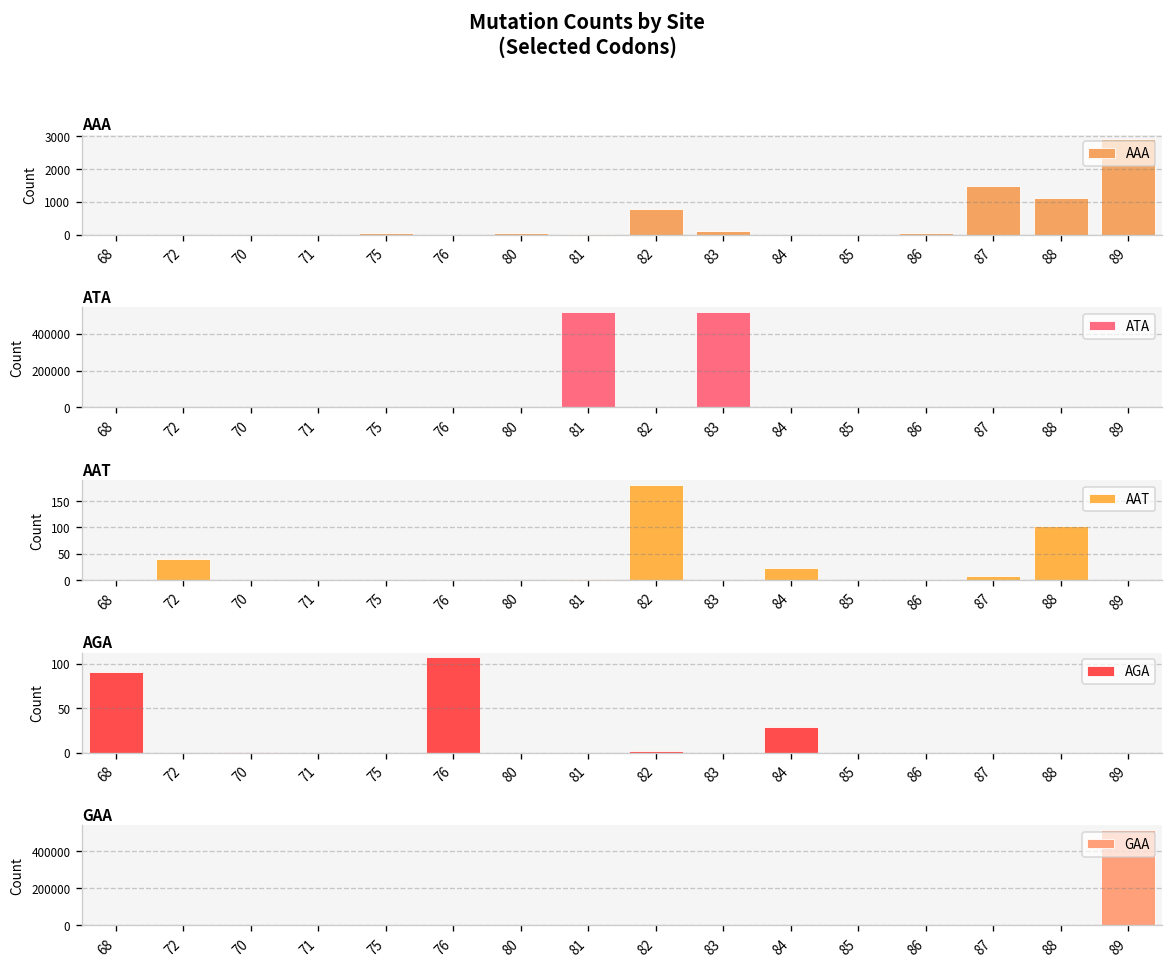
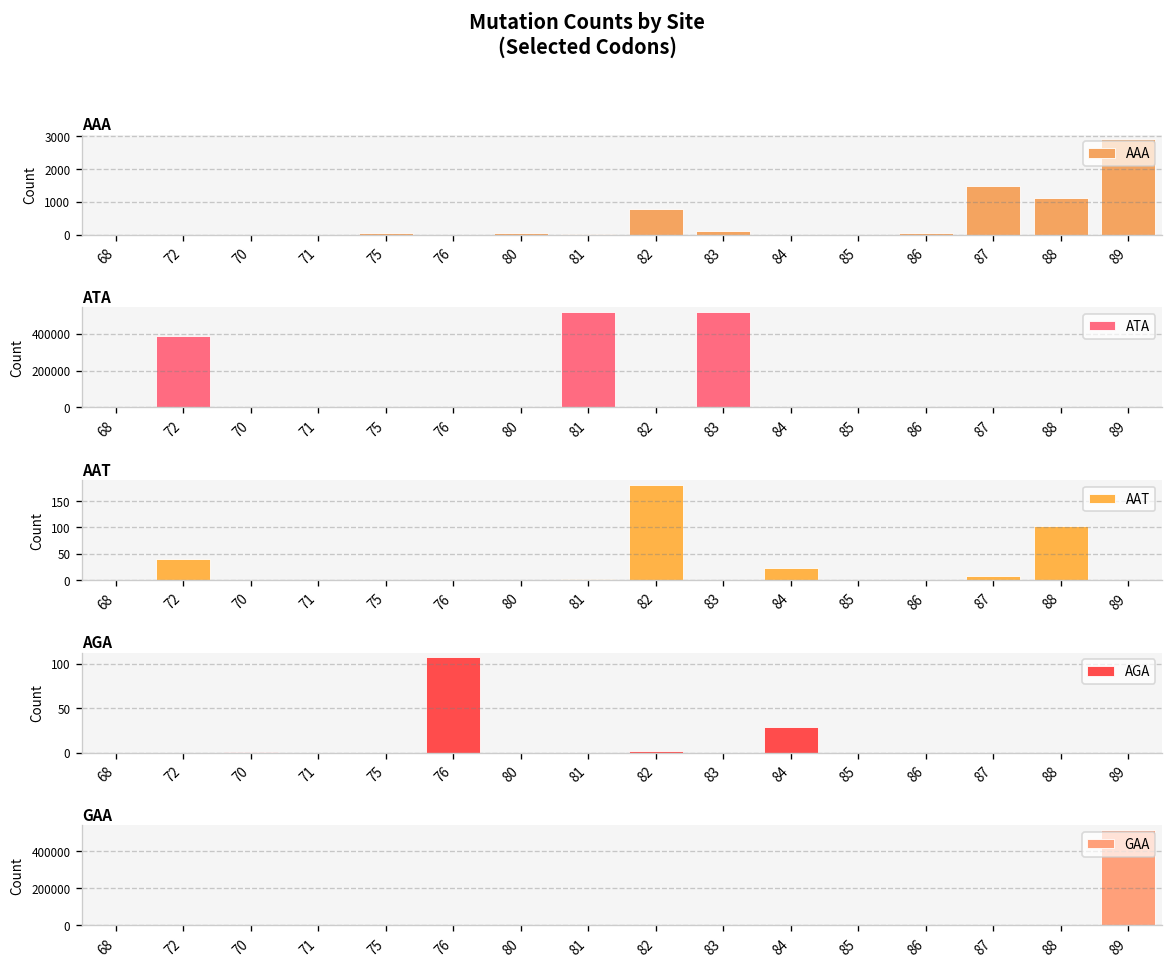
  {
    "AAA": {
      "68": 0,
      "72": 0,
      "71": 0,
      "76": 0,
      "82": 800,
      "83": 100,
      "84": 0,
      "85": 0,
      "87": 1500,
      "88": 1100,
      "89": 2900
    },
    "ATA": {
      "68": 0,
-     "72": 0,
+     "72": 390000,
      "70": 0,
      "71": 0,
      "75": 0,
      "76": 0,
      "80": 0,
      "81": 520000,
      "82": 0,
      "83": 520000,
      "84": 0,
      "85": 0,
      "86": 0,
      "87": 0,
      "88": 0,
      "89": 0
    },
    "AAT": {
      "68": 0,
      "72": 40,
      "70": 0,
      "71": 0,
      "75": 0,
      "76": 0,
      "80": 0,
      "82": 180,
      "83": 0,
      "84": 20,
      "85": 0,
      "86": 0,
      "87": 10,
      "88": 100,
      "89": 0
    },
    "AGA": {
-     "68": 90,
+     "68": 0,
      "72": 0,
      "71": 0,
      "75": 0,
      "76": 110,
      "80": 0,
      "81": 0,
      "83": 0,
      "84": 30,
      "85": 0,
      "86": 0,
      "87": 0,
      "88": 0,
      "89": 0
    },
    "GAA": {
      "68": 0,
      "72": 0,
      "70": 0,
      "71": 0,
      "75": 0,
      "80": 0,
      "81": 0,
      "82": 0,
      "83": 0,
      "84": 0,
      "85": 0,
      "86": 0,
      "87": 0,
      "88": 0,
      "89": 520000
    }
  }
